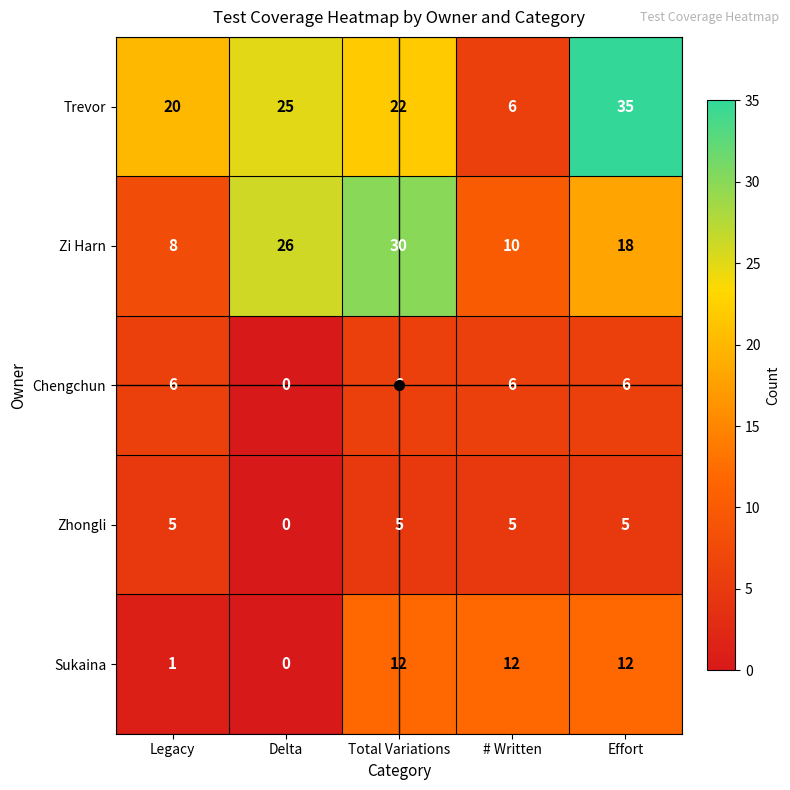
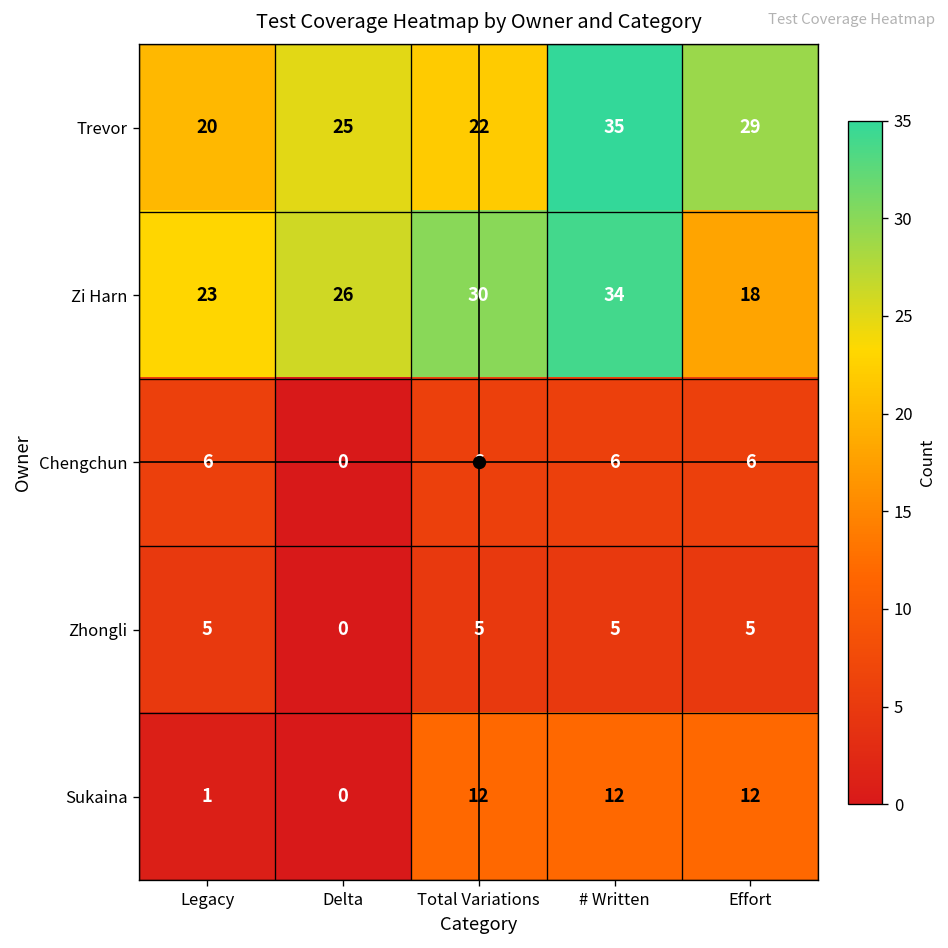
  {
    "Trevor": {
      "Legacy": 20,
      "Delta": 25,
      "Total Variations": 22,
-     "# Written": 6,
-     "Effort": 35
+     "# Written": 35,
+     "Effort": 29
    },
    "Zi Harn": {
-     "Legacy": 8,
+     "Legacy": 23,
      "Delta": 26,
      "Total Variations": 30,
-     "# Written": 10,
+     "# Written": 34,
      "Effort": 18
    },
    "Chengchun": {
      "Legacy": 6,
      "Delta": 0,
      "# Written": 6,
      "Effort": 6
    },
    "Zhongli": {
      "Legacy": 5,
      "Delta": 0,
      "Total Variations": 5,
      "# Written": 5,
      "Effort": 5
    },
    "Sukaina": {
      "Legacy": 1,
      "Delta": 0,
      "Total Variations": 12,
      "# Written": 12,
      "Effort": 12
    }
  }
